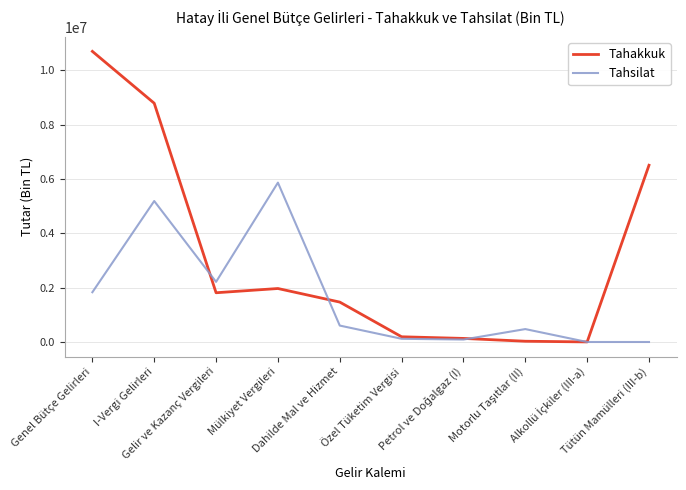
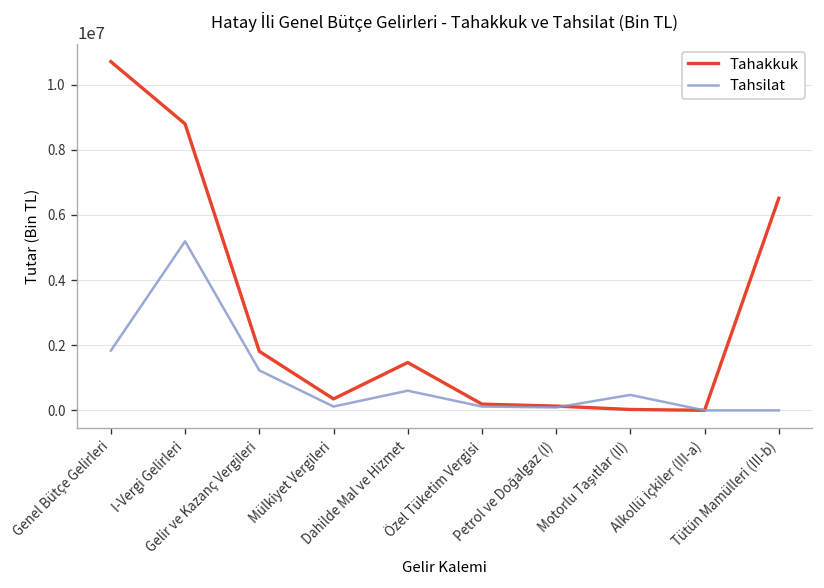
  {
    "Tahakkuk": {
      "Genel Bütçe Gelirleri": 10700000,
      "I-Vergi Gelirleri": 8800000,
      "Gelir ve Kazanç Vergileri": 1800000,
-     "Mülkiyet Vergileri": 2000000,
+     "Mülkiyet Vergileri": 400000,
      "Dahilde Mal ve Hizmet": 1500000,
      "Motorlu Taşıtlar (II)": 0,
      "Tütün Mamülleri (III-b)": 6500000
    },
    "Tahsilat": {
      "Genel Bütçe Gelirleri": 1800000,
      "I-Vergi Gelirleri": 5200000,
-     "Gelir ve Kazanç Vergileri": 2200000,
-     "Mülkiyet Vergileri": 5900000,
+     "Gelir ve Kazanç Vergileri": 1200000,
+     "Mülkiyet Vergileri": 100000,
      "Dahilde Mal ve Hizmet": 600000,
      "Motorlu Taşıtlar (II)": 500000,
      "Tütün Mamülleri (III-b)": 0
    }
  }
